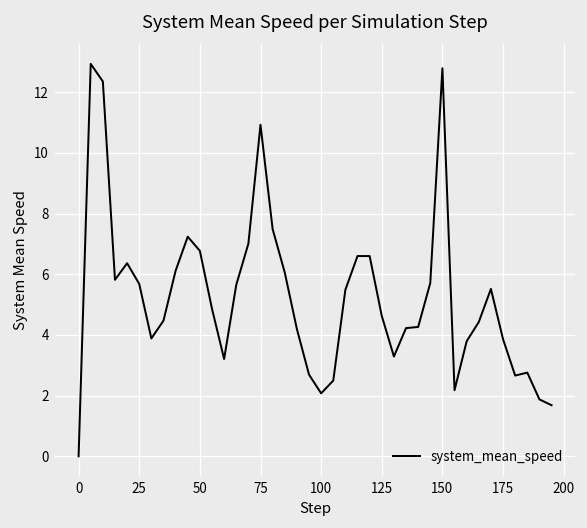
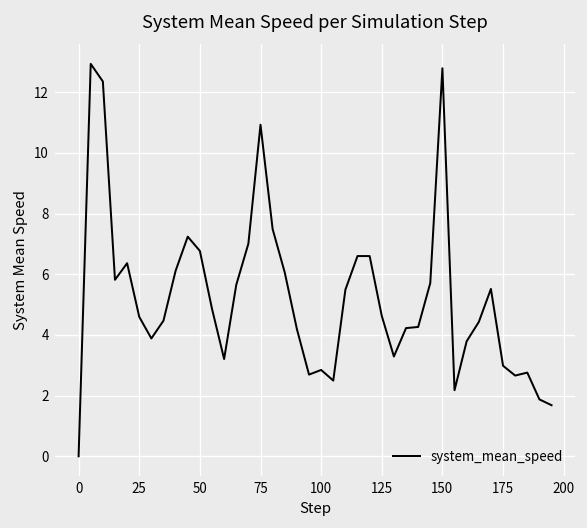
  {
    "0": 0.0,
-   "25": 5.7,
+   "25": 4.6,
    "50": 6.8,
    "75": 10.9,
-   "100": 2.1,
+   "100": 2.8,
    "125": 4.6,
    "150": 12.8,
-   "175": 3.9
+   "175": 3.0
  }
